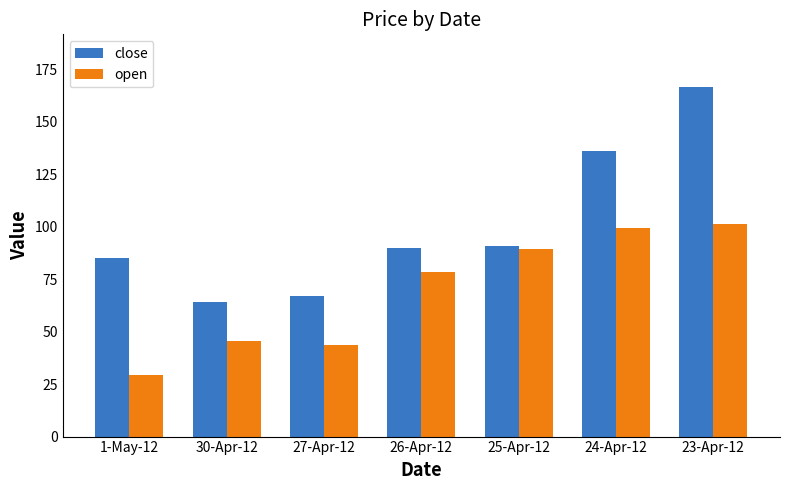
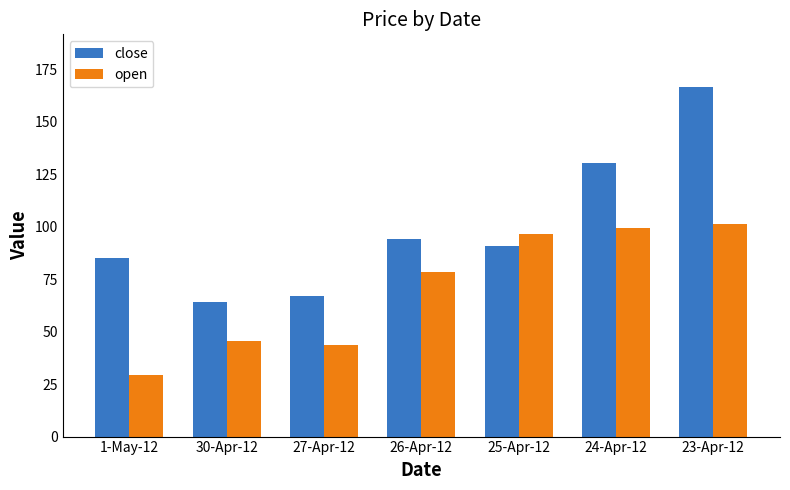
  {
    "close": {
      "1-May-12": 85,
      "30-Apr-12": 64,
      "27-Apr-12": 67,
-     "26-Apr-12": 90,
+     "26-Apr-12": 94,
      "25-Apr-12": 91,
-     "24-Apr-12": 136,
+     "24-Apr-12": 130,
      "23-Apr-12": 167
    },
    "open": {
      "1-May-12": 30,
      "30-Apr-12": 46,
      "27-Apr-12": 44,
      "26-Apr-12": 79,
-     "25-Apr-12": 89,
+     "25-Apr-12": 96,
      "24-Apr-12": 99,
      "23-Apr-12": 101
    }
  }
